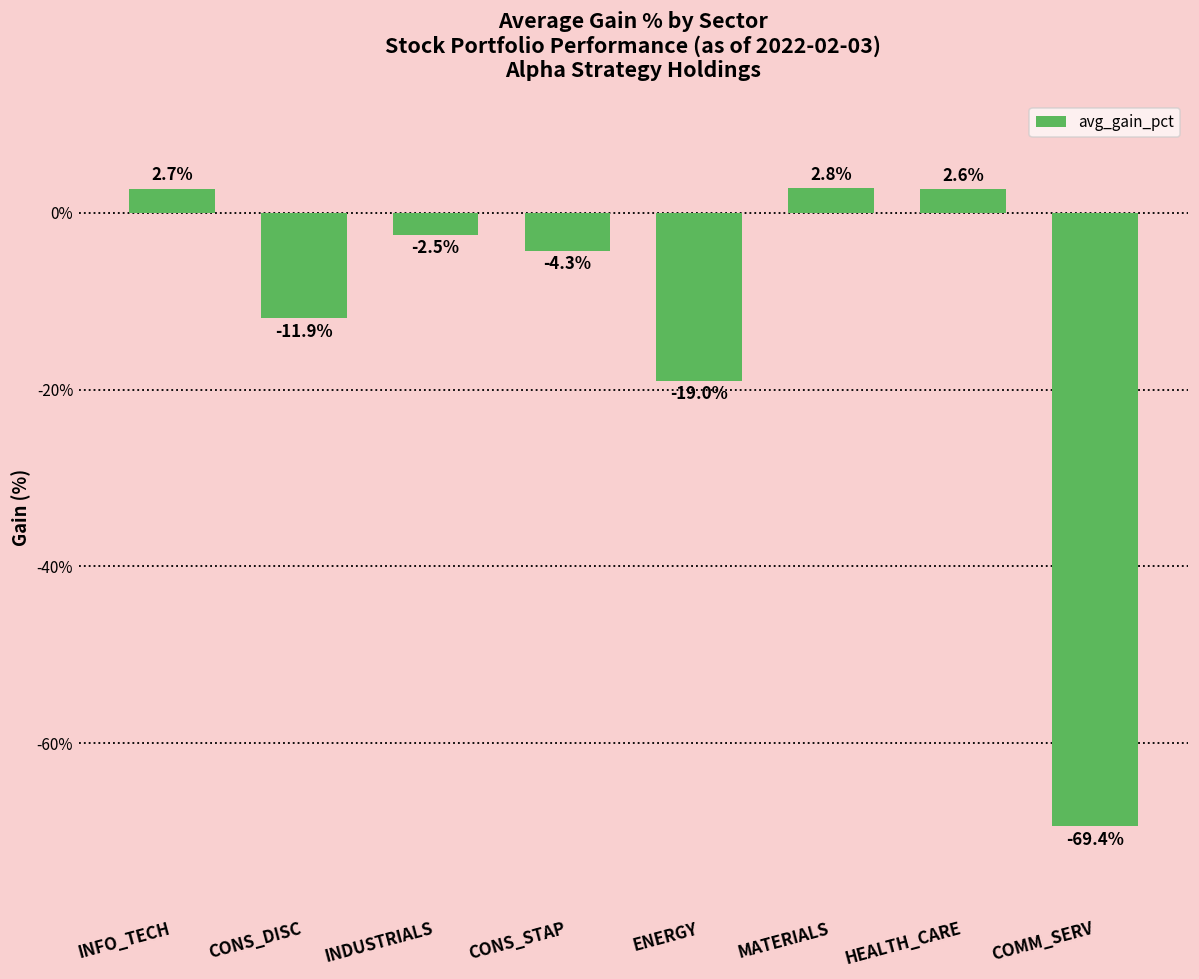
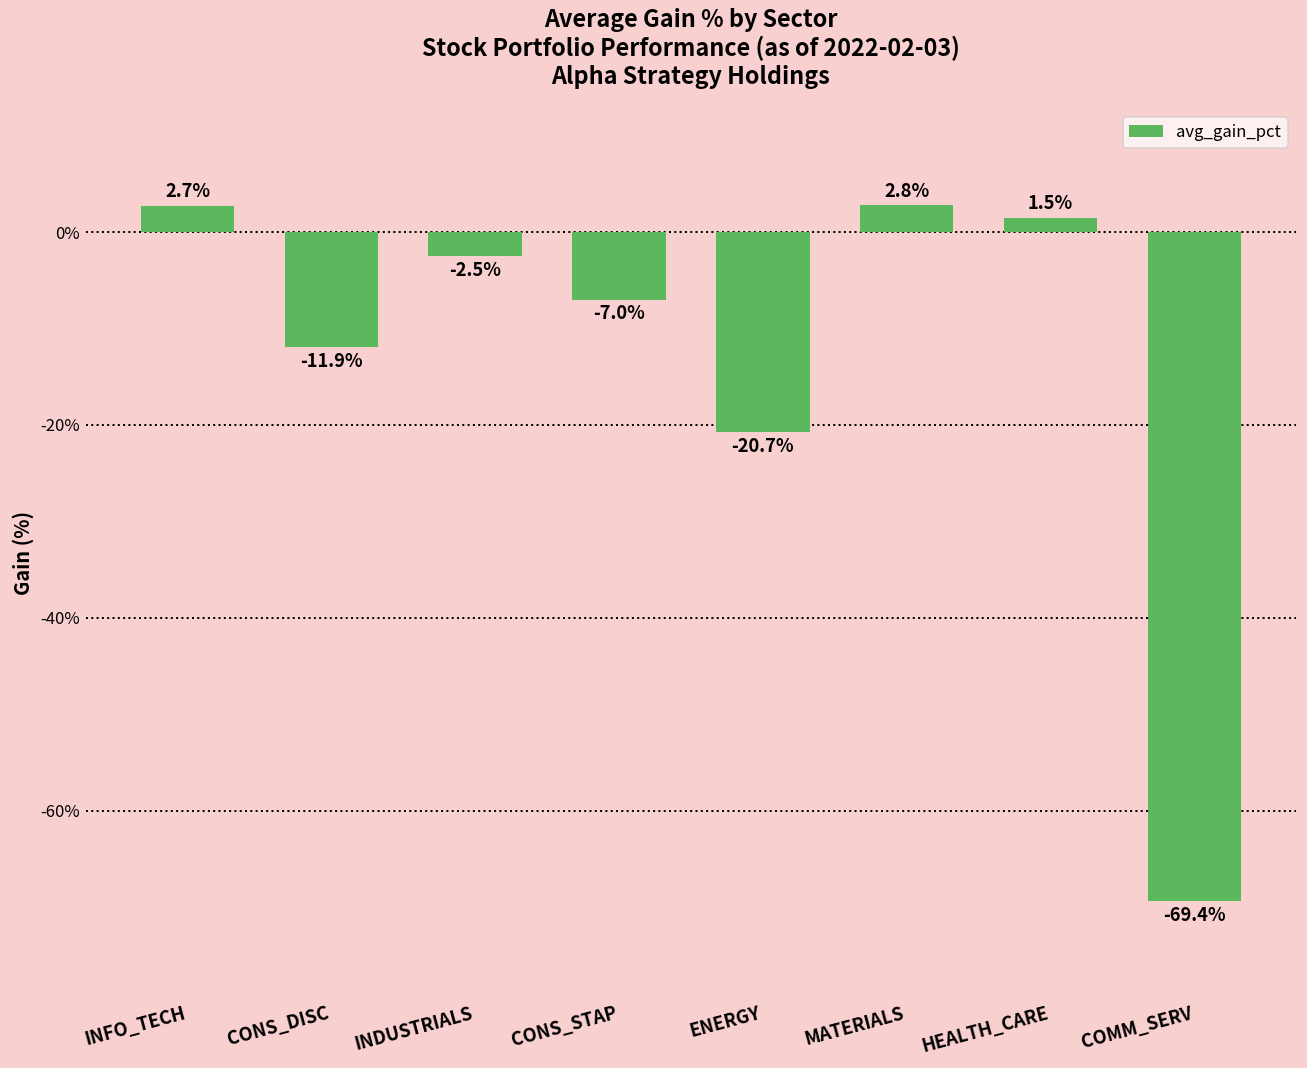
  {
    "INFO_TECH": "2.7%",
    "CONS_DISC": "-11.9%",
    "INDUSTRIALS": "-2.5%",
-   "CONS_STAP": "-4.3%",
-   "ENERGY": "-19.0%",
+   "CONS_STAP": "-7.0%",
+   "ENERGY": "-20.7%",
    "MATERIALS": "2.8%",
-   "HEALTH_CARE": "2.6%",
+   "HEALTH_CARE": "1.5%",
    "COMM_SERV": "-69.4%"
  }
